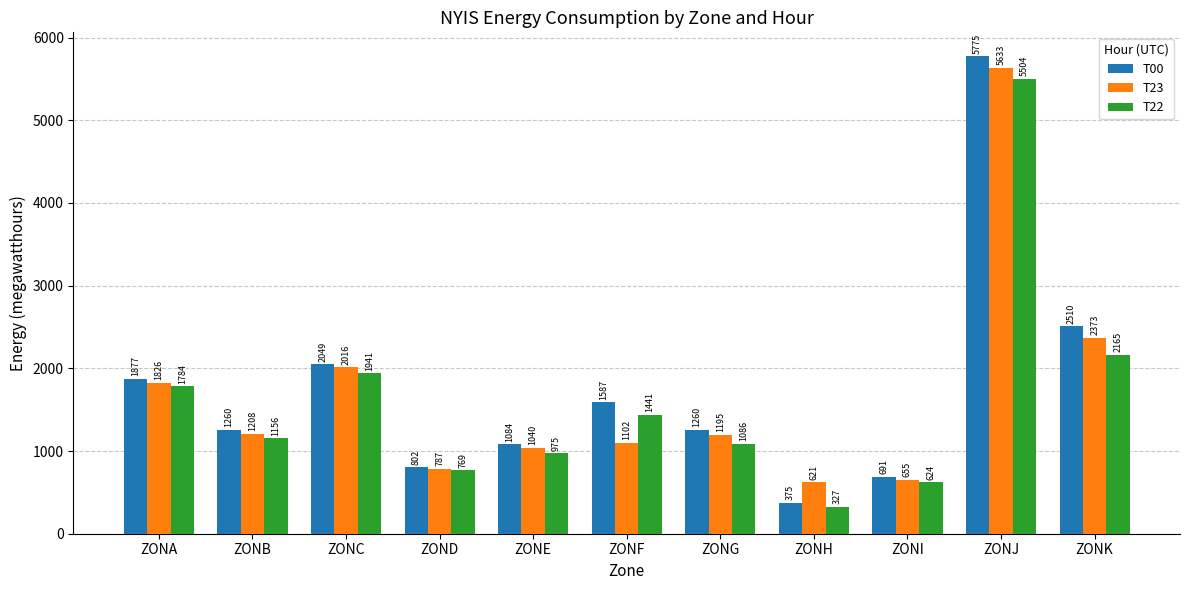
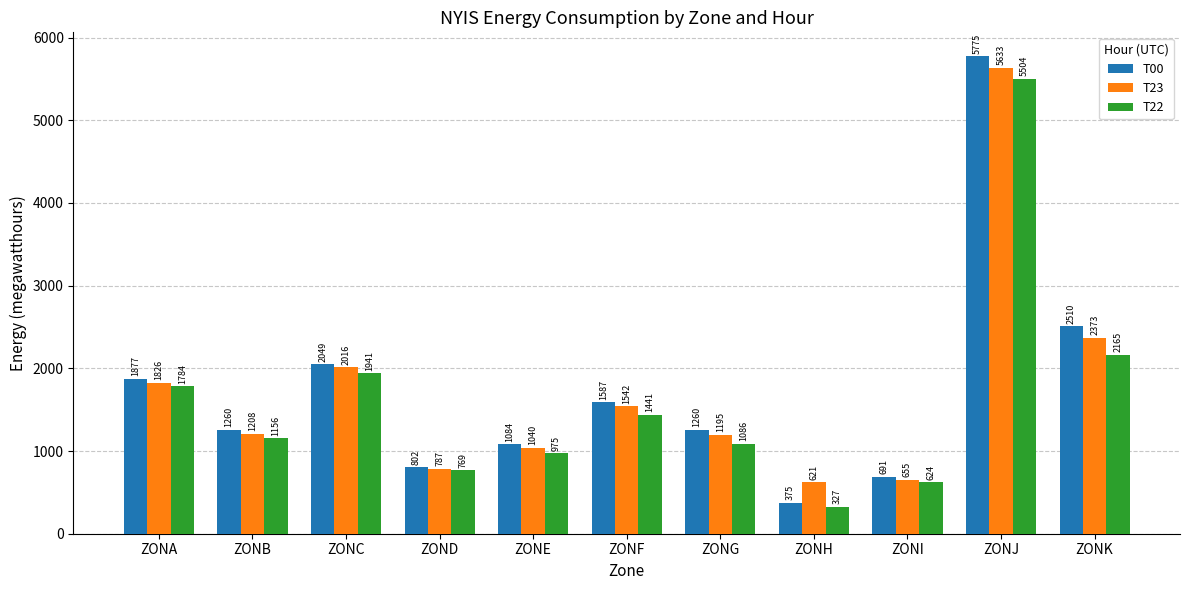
  {
    "T00": {
      "ZONA": 1877,
      "ZONB": 1260,
      "ZONC": 2049,
      "ZOND": 802,
      "ZONE": 1084,
      "ZONF": 1587,
      "ZONG": 1260,
      "ZONH": 375,
      "ZONI": 691,
      "ZONJ": 5775,
      "ZONK": 2510
    },
    "T23": {
      "ZONA": 1826,
      "ZONB": 1208,
      "ZONC": 2016,
      "ZOND": 787,
      "ZONE": 1040,
-     "ZONF": 1102,
+     "ZONF": 1542,
      "ZONG": 1195,
      "ZONH": 621,
      "ZONI": 655,
      "ZONJ": 5633,
      "ZONK": 2373
    },
    "T22": {
      "ZONA": 1784,
      "ZONB": 1156,
      "ZONC": 1941,
      "ZOND": 769,
      "ZONE": 975,
      "ZONF": 1441,
      "ZONG": 1086,
      "ZONH": 327,
      "ZONI": 624,
      "ZONJ": 5504,
      "ZONK": 2165
    }
  }
